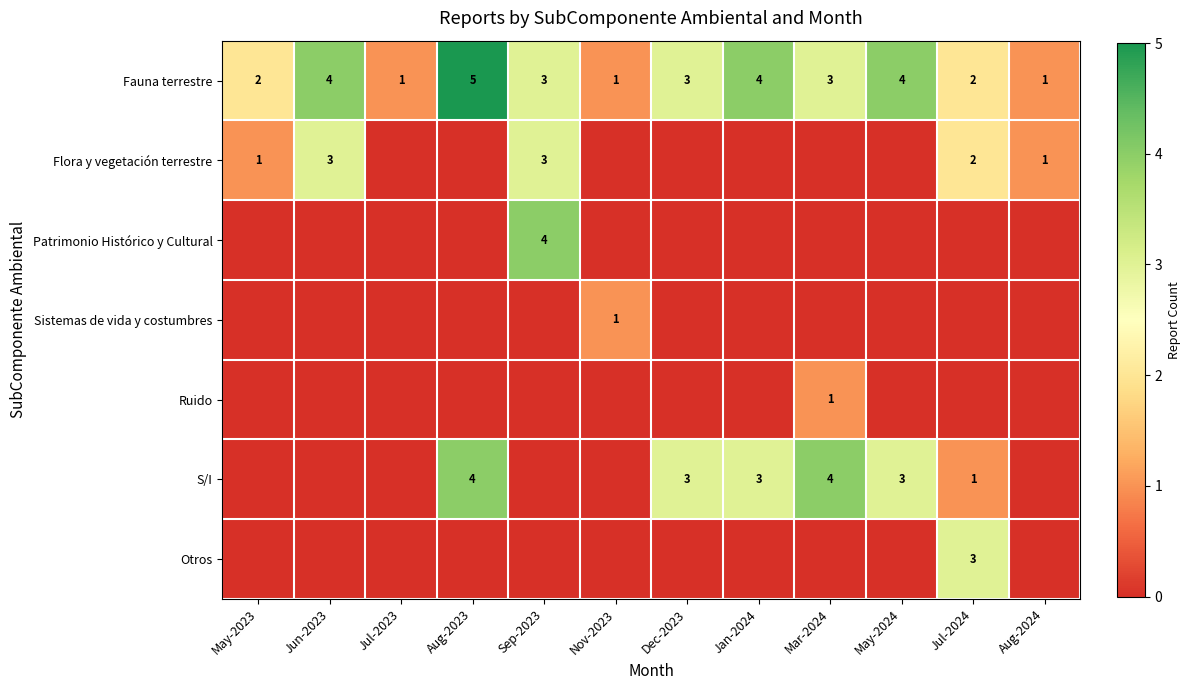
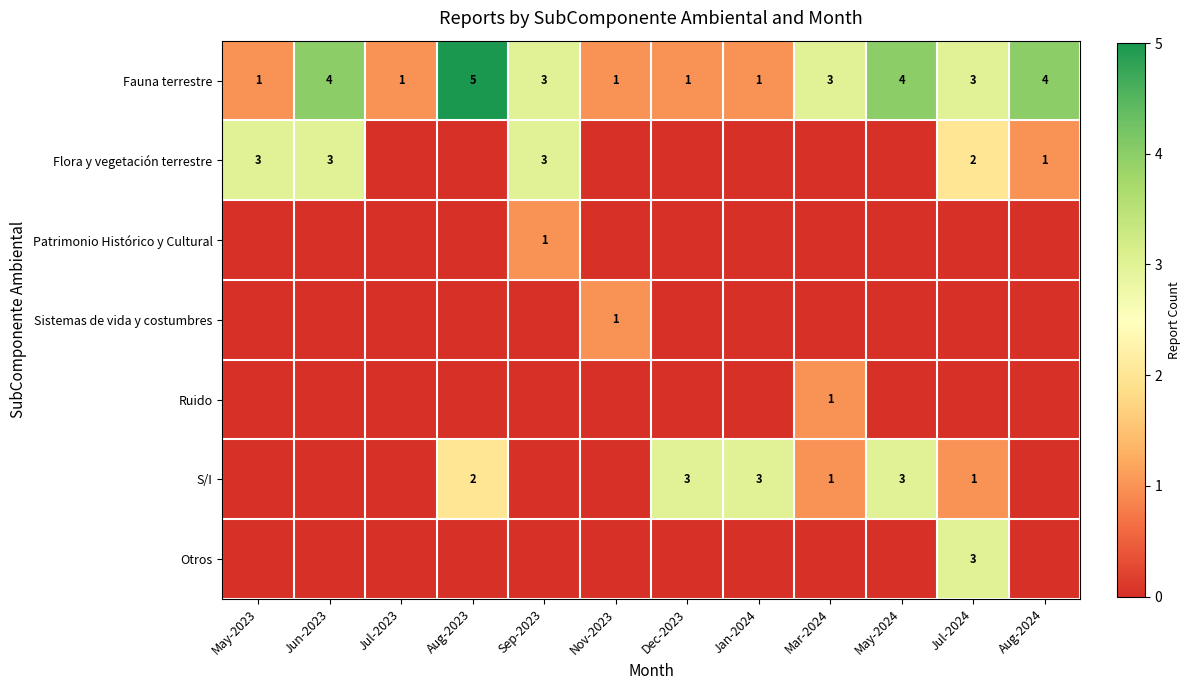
  {
    "Fauna terrestre": {
-     "May-2023": 2,
+     "May-2023": 1,
      "Jun-2023": 4,
      "Jul-2023": 1,
      "Aug-2023": 5,
      "Sep-2023": 3,
      "Nov-2023": 1,
-     "Dec-2023": 3,
-     "Jan-2024": 4,
+     "Dec-2023": 1,
+     "Jan-2024": 1,
      "Mar-2024": 3,
      "May-2024": 4,
-     "Jul-2024": 2,
-     "Aug-2024": 1
+     "Jul-2024": 3,
+     "Aug-2024": 4
    },
    "Flora y vegetación terrestre": {
-     "May-2023": 1,
+     "May-2023": 3,
      "Jun-2023": 3,
      "Sep-2023": 3,
      "Jul-2024": 2,
      "Aug-2024": 1
    },
    "Patrimonio Histórico y Cultural": {
-     "Sep-2023": 4
+     "Sep-2023": 1
    },
    "Sistemas de vida y costumbres": {
      "Nov-2023": 1
    },
    "Ruido": {
      "Mar-2024": 1
    },
    "S/I": {
-     "Aug-2023": 4,
+     "Aug-2023": 2,
      "Dec-2023": 3,
      "Jan-2024": 3,
-     "Mar-2024": 4,
+     "Mar-2024": 1,
      "May-2024": 3,
      "Jul-2024": 1
    },
    "Otros": {
      "Jul-2024": 3
    }
  }
